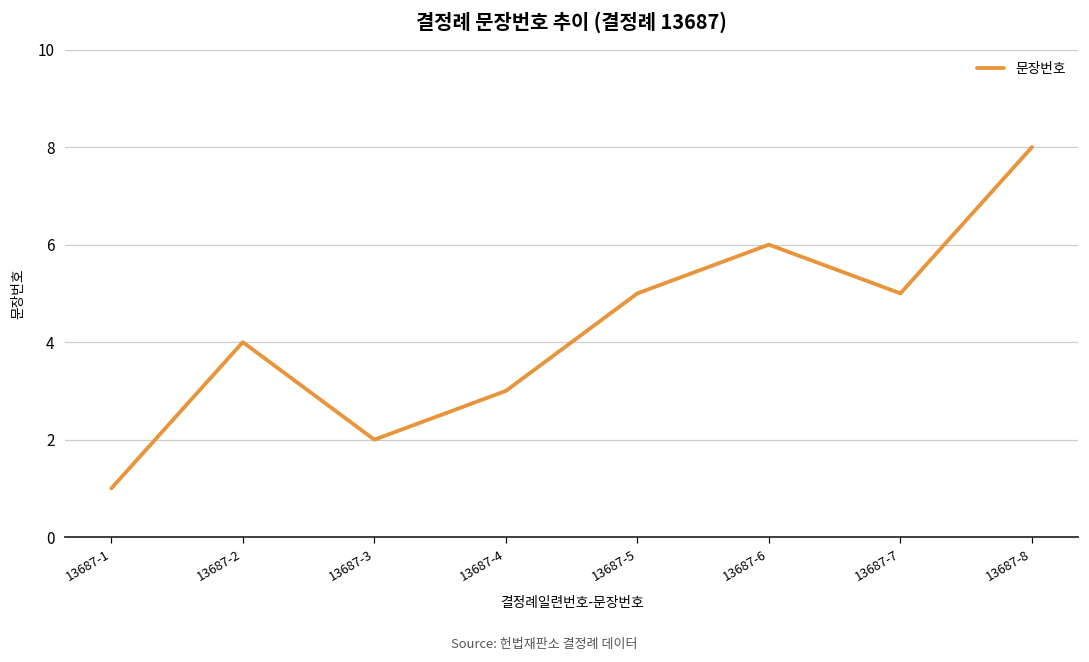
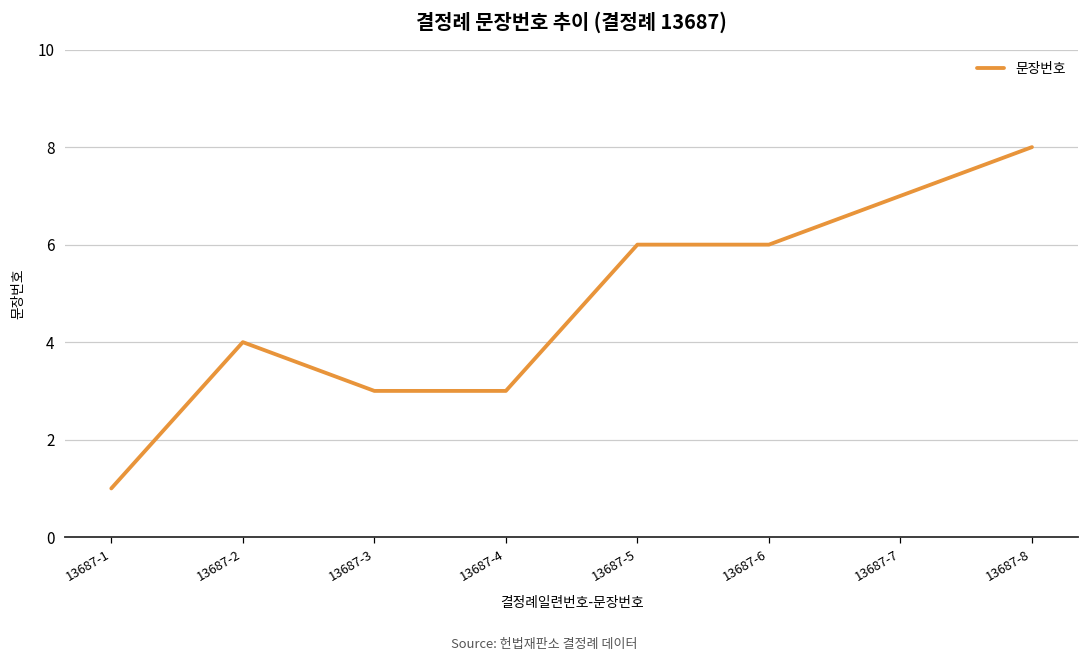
  {
    "13687-1": 1,
    "13687-2": 4,
-   "13687-3": 2,
+   "13687-3": 3,
    "13687-4": 3,
-   "13687-5": 5,
+   "13687-5": 6,
    "13687-6": 6,
-   "13687-7": 5,
+   "13687-7": 7,
    "13687-8": 8
  }
